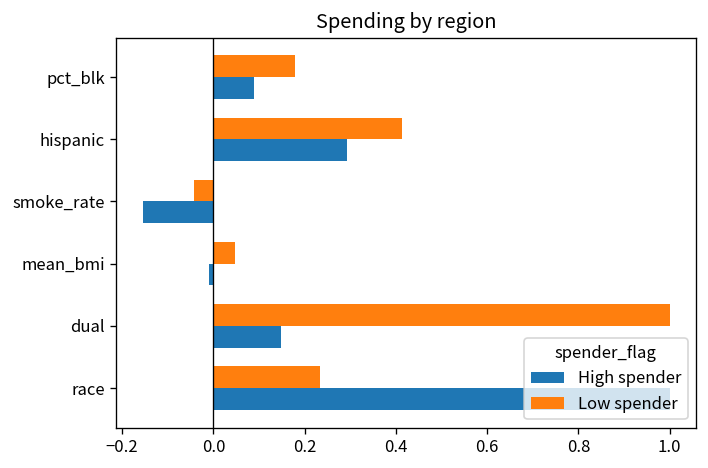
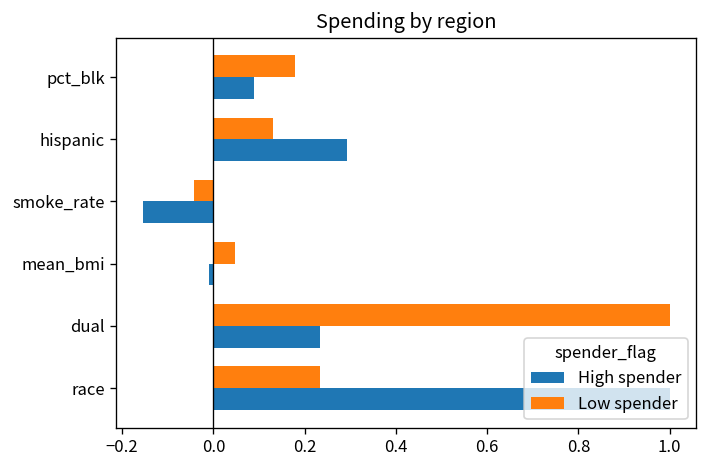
  {
    "High spender": {
      "pct_blk": 0.09,
      "hispanic": 0.29,
      "smoke_rate": -0.15,
      "mean_bmi": -0.01,
-     "dual": 0.15
+     "dual": 0.23
    },
    "Low spender": {
      "pct_blk": 0.18,
-     "hispanic": 0.41,
+     "hispanic": 0.13,
      "smoke_rate": -0.04,
      "mean_bmi": 0.05,
      "dual": 1.00,
      "race": 0.23
    }
  }
